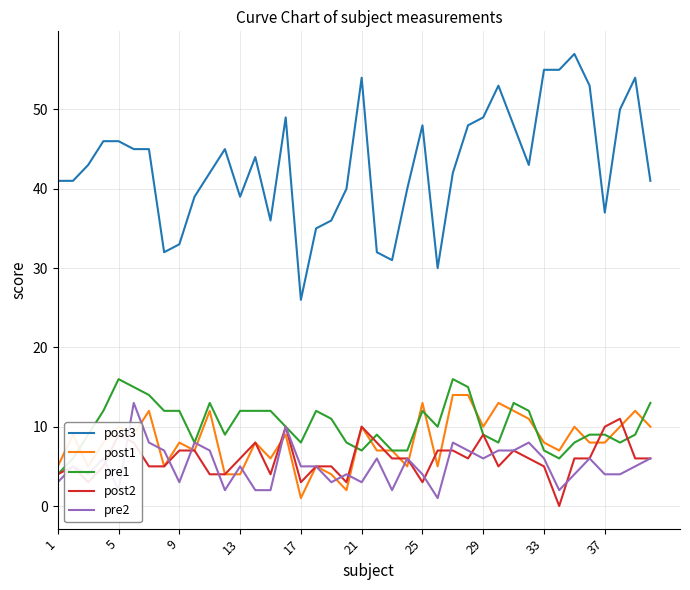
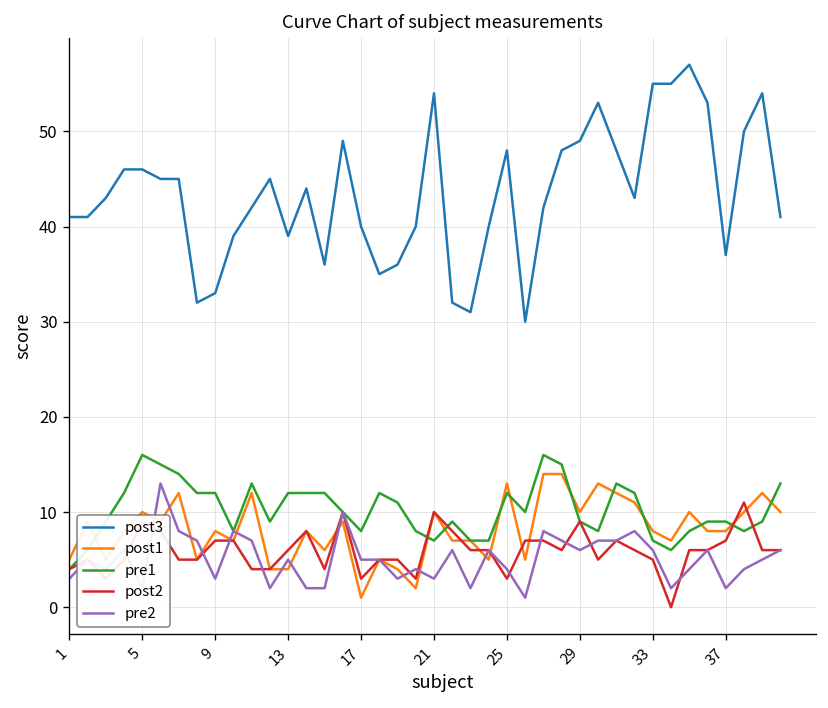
  {
    "post3": {
      "1": 41,
      "5": 46,
      "9": 33,
      "13": 39,
-     "17": 26,
+     "17": 40,
      "21": 54,
      "25": 48,
      "29": 49,
      "33": 55,
      "37": 37
    },
    "post1": {
      "1": 5,
      "9": 8,
      "13": 4,
      "17": 1,
      "25": 13,
      "29": 10,
      "33": 8,
      "37": 8
    },
    "pre1": {
      "5": 16,
      "9": 12,
      "13": 12,
      "17": 8,
      "21": 7,
      "25": 12,
      "33": 7,
      "37": 9
    },
    "post2": {
      "9": 7,
      "13": 6,
      "17": 3,
      "25": 3,
      "33": 5,
-     "37": 10
+     "37": 7
    },
    "pre2": {
      "1": 3,
      "9": 3,
      "13": 5,
      "17": 5,
      "21": 3,
      "25": 4,
      "29": 6,
      "33": 6,
-     "37": 4
+     "37": 2
    }
  }
